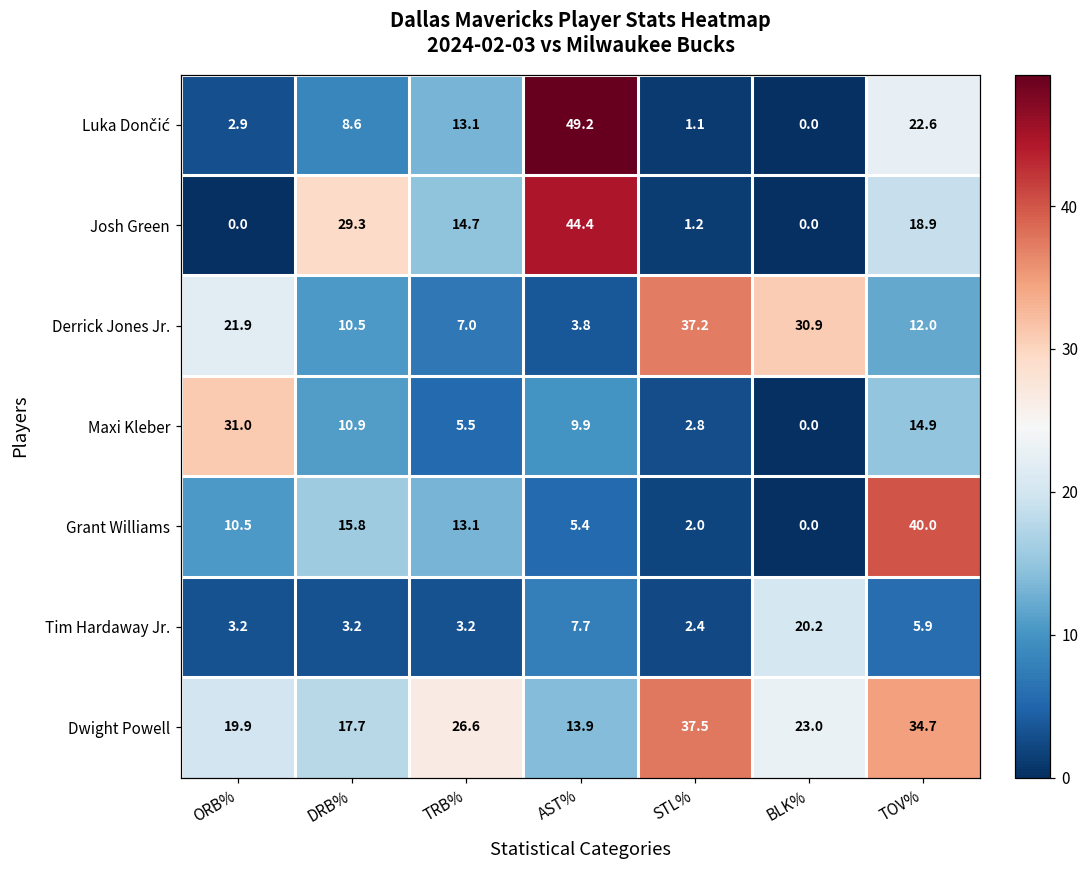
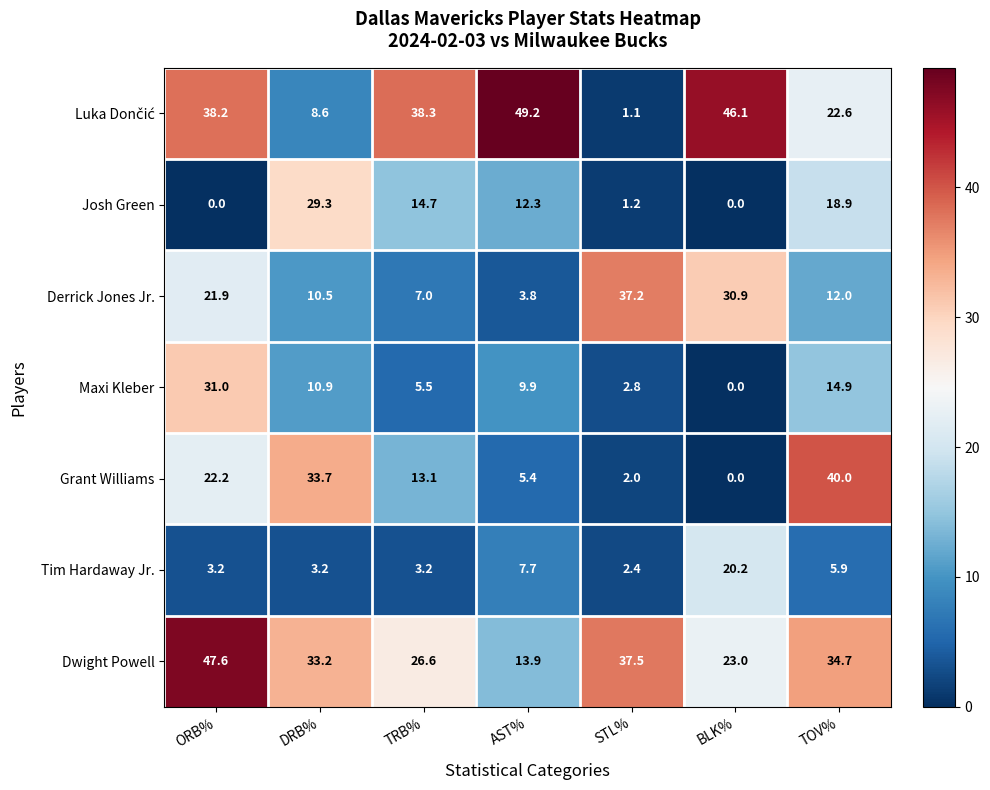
  {
    "Luka Dončić": {
-     "ORB%": 2.9,
+     "ORB%": 38.2,
      "DRB%": 8.6,
-     "TRB%": 13.1,
+     "TRB%": 38.3,
      "AST%": 49.2,
      "STL%": 1.1,
-     "BLK%": 0.0,
+     "BLK%": 46.1,
      "TOV%": 22.6
    },
    "Josh Green": {
      "ORB%": 0.0,
      "DRB%": 29.3,
      "TRB%": 14.7,
-     "AST%": 44.4,
+     "AST%": 12.3,
      "STL%": 1.2,
      "BLK%": 0.0,
      "TOV%": 18.9
    },
    "Derrick Jones Jr.": {
      "ORB%": 21.9,
      "DRB%": 10.5,
      "TRB%": 7.0,
      "AST%": 3.8,
      "STL%": 37.2,
      "BLK%": 30.9,
      "TOV%": 12.0
    },
    "Maxi Kleber": {
      "ORB%": 31.0,
      "DRB%": 10.9,
      "TRB%": 5.5,
      "AST%": 9.9,
      "STL%": 2.8,
      "BLK%": 0.0,
      "TOV%": 14.9
    },
    "Grant Williams": {
-     "ORB%": 10.5,
-     "DRB%": 15.8,
+     "ORB%": 22.2,
+     "DRB%": 33.7,
      "TRB%": 13.1,
      "AST%": 5.4,
      "STL%": 2.0,
      "BLK%": 0.0,
      "TOV%": 40.0
    },
    "Tim Hardaway Jr.": {
      "ORB%": 3.2,
      "DRB%": 3.2,
      "TRB%": 3.2,
      "AST%": 7.7,
      "STL%": 2.4,
      "BLK%": 20.2,
      "TOV%": 5.9
    },
    "Dwight Powell": {
-     "ORB%": 19.9,
-     "DRB%": 17.7,
+     "ORB%": 47.6,
+     "DRB%": 33.2,
      "TRB%": 26.6,
      "AST%": 13.9,
      "STL%": 37.5,
      "BLK%": 23.0,
      "TOV%": 34.7
    }
  }
